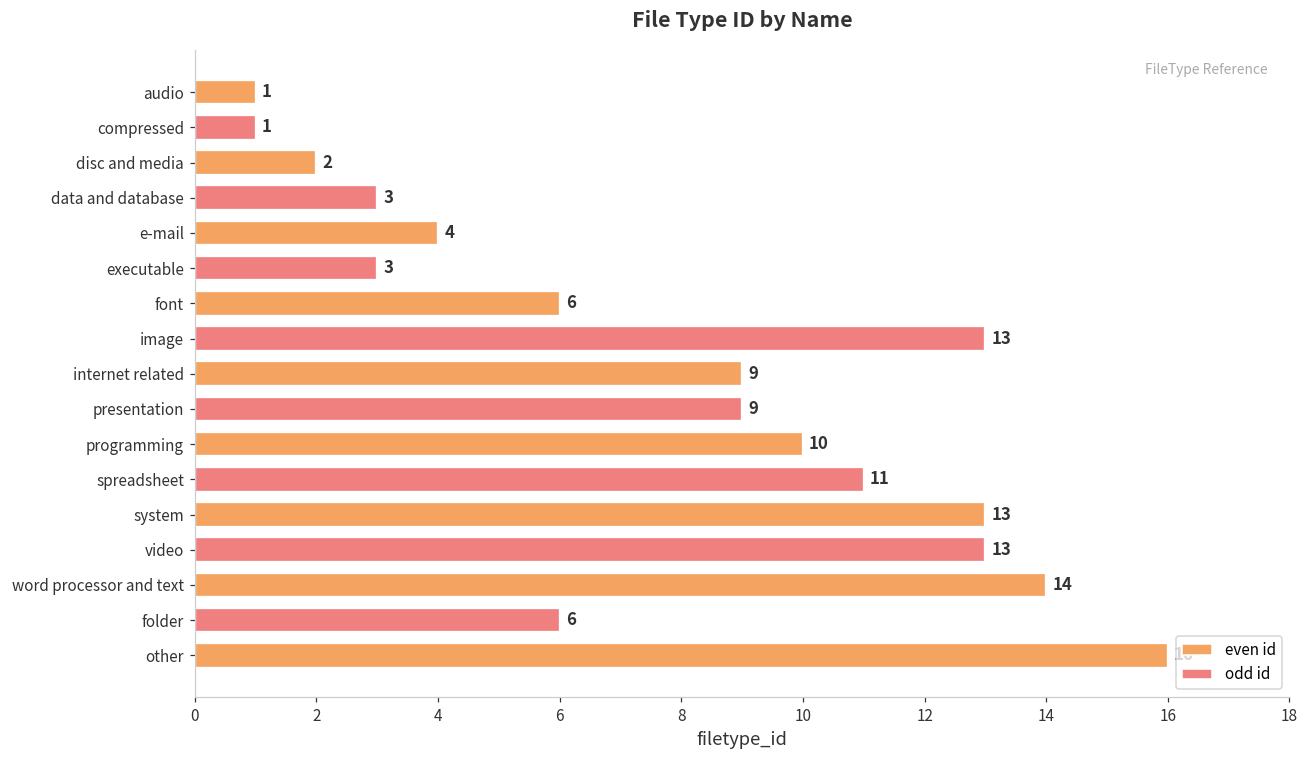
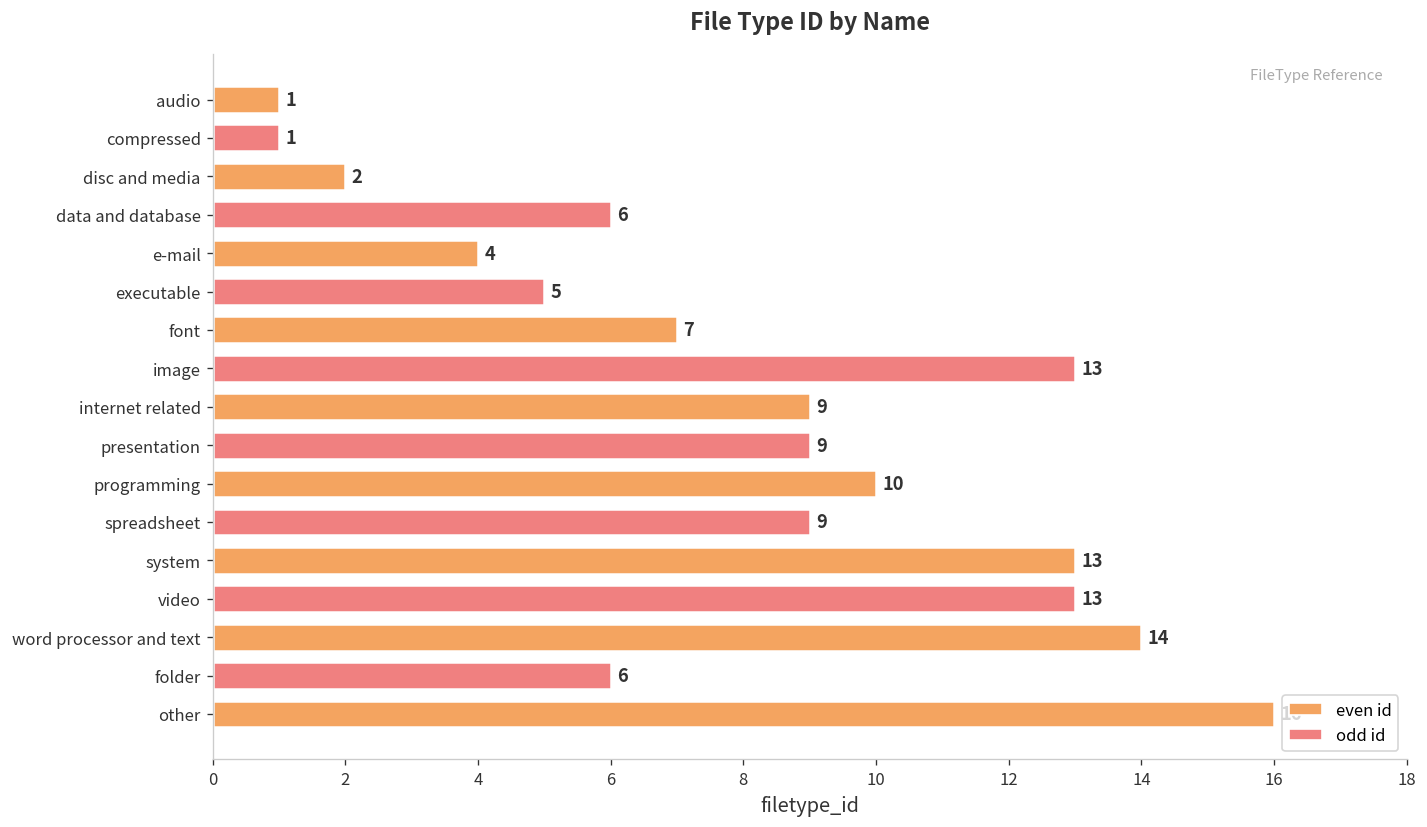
  {
    "audio": 1,
    "compressed": 1,
    "disc and media": 2,
-   "data and database": 3,
+   "data and database": 6,
    "e-mail": 4,
-   "executable": 3,
-   "font": 6,
+   "executable": 5,
+   "font": 7,
    "image": 13,
    "internet related": 9,
    "presentation": 9,
    "programming": 10,
-   "spreadsheet": 11,
+   "spreadsheet": 9,
    "system": 13,
    "video": 13,
    "word processor and text": 14,
    "folder": 6
  }
